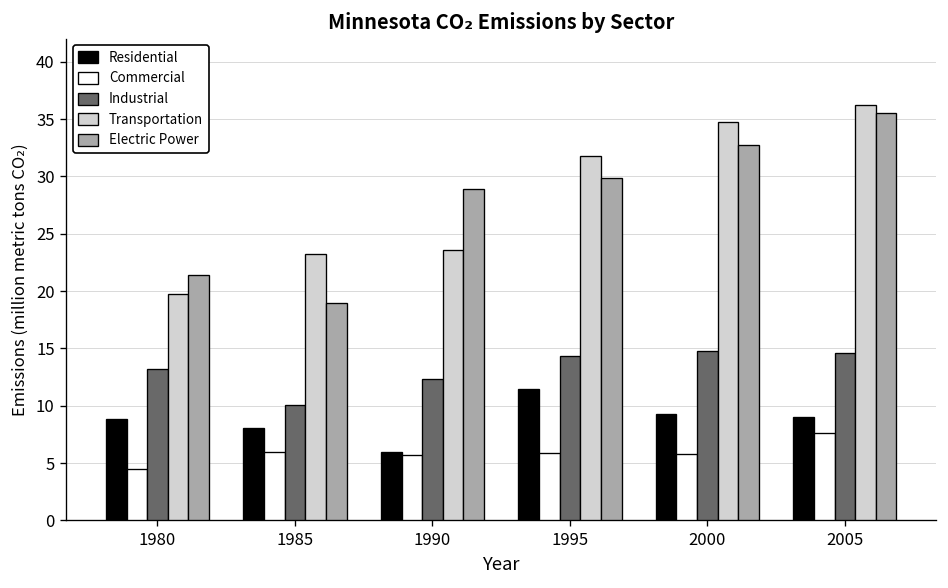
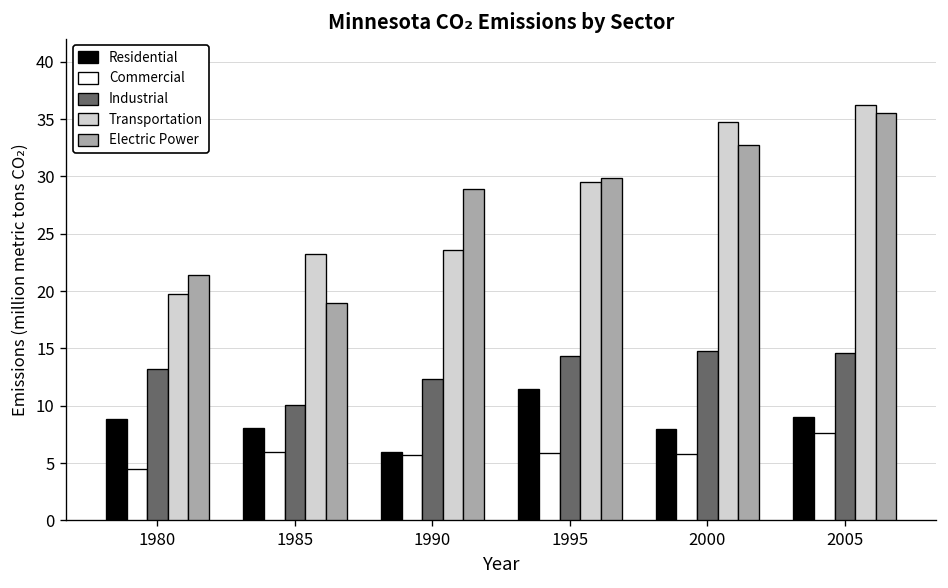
  {
    "Residential": {
      "1980": 9,
      "1985": 8,
      "1990": 6,
      "1995": 11,
-     "2000": 9,
+     "2000": 8,
      "2005": 9
    },
    "Commercial": {
      "1980": 4,
      "1985": 6,
      "1990": 6,
      "1995": 6,
      "2000": 6,
      "2005": 8
    },
    "Industrial": {
      "1980": 13,
      "1985": 10,
      "1990": 12,
      "1995": 14,
      "2000": 15,
      "2005": 15
    },
    "Transportation": {
      "1980": 20,
      "1985": 23,
      "1990": 24,
-     "1995": 32,
+     "1995": 29,
      "2000": 35,
      "2005": 36
    },
    "Electric Power": {
      "1980": 21,
      "1985": 19,
      "1990": 29,
      "1995": 30,
      "2000": 33,
      "2005": 36
    }
  }
